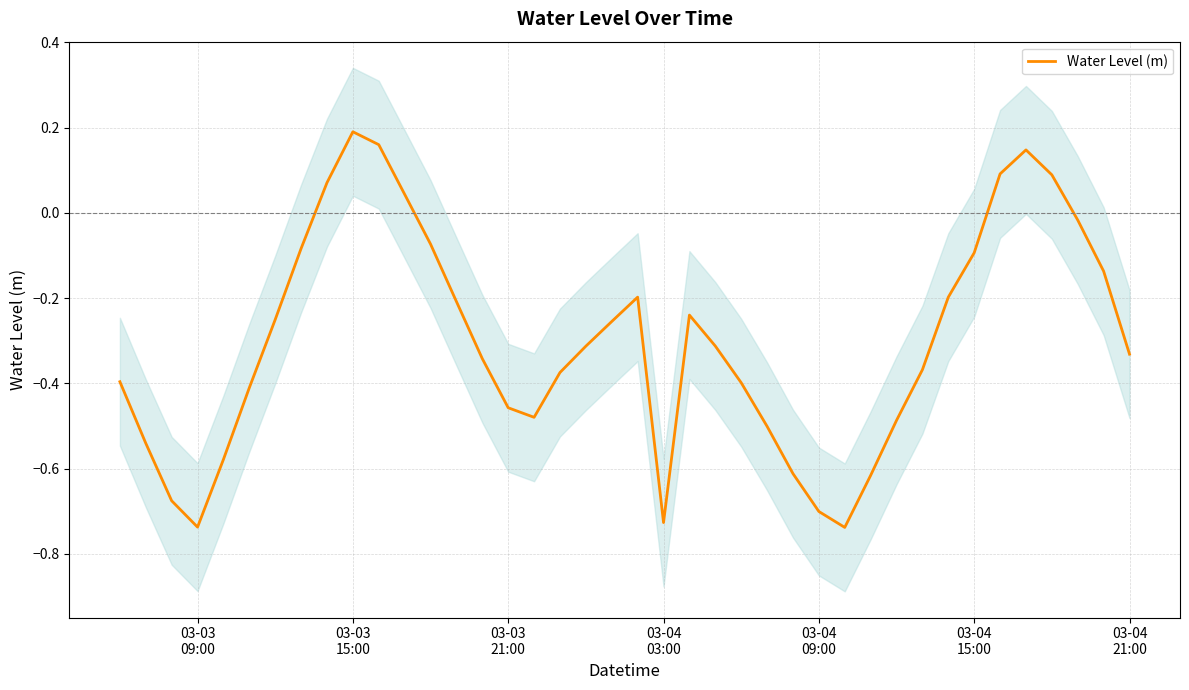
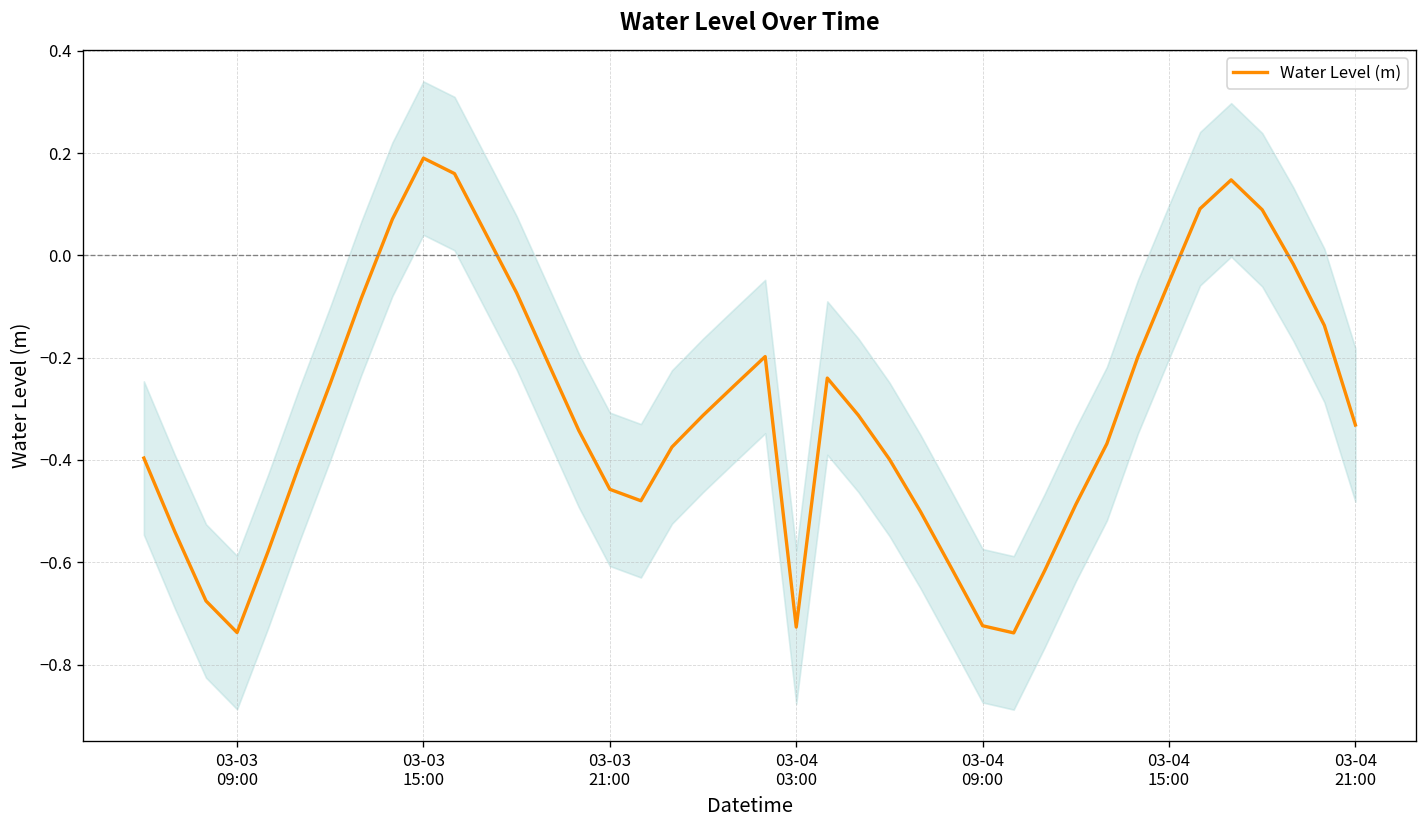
  {
    "Water Level (m)": {
      "03-03 09:00": -0.74,
      "03-03 15:00": 0.19,
      "03-03 21:00": -0.46,
      "03-04 03:00": -0.73,
-     "03-04 09:00": -0.70,
-     "03-04 15:00": -0.09,
+     "03-04 09:00": -0.72,
+     "03-04 15:00": -0.05,
      "03-04 21:00": -0.33
    }
  }
